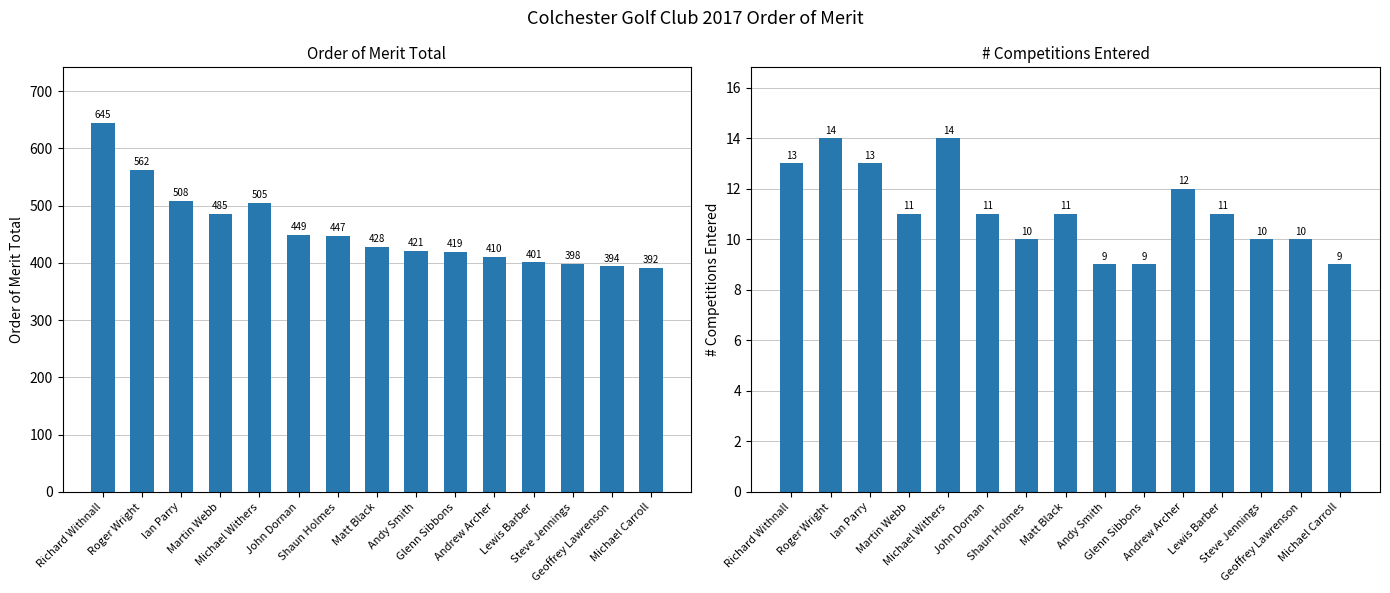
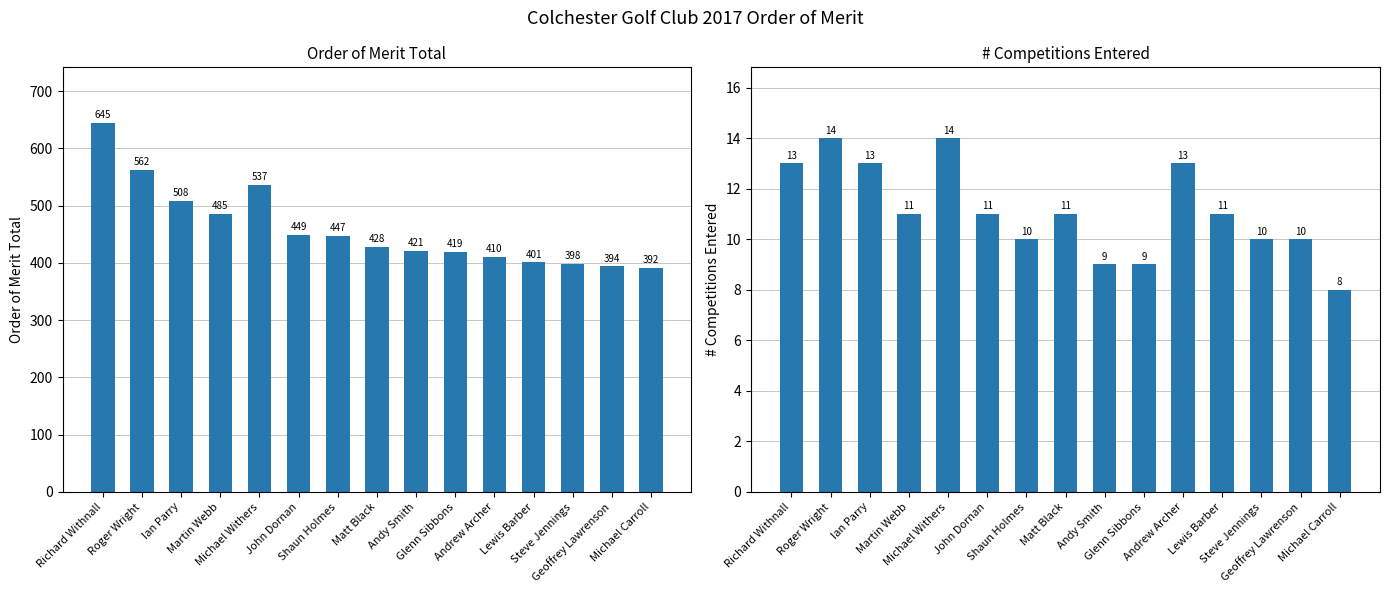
  {
    "Order of Merit Total": {
      "Richard Withnall": 645,
      "Roger Wright": 562,
      "Ian Parry": 508,
      "Martin Webb": 485,
-     "Michael Withers": 505,
+     "Michael Withers": 537,
      "John Dornan": 449,
      "Shaun Holmes": 447,
      "Matt Black": 428,
      "Andy Smith": 421,
      "Glenn Sibbons": 419,
      "Andrew Archer": 410,
      "Lewis Barber": 401,
      "Steve Jennings": 398,
      "Geoffrey Lawrenson": 394,
      "Michael Carroll": 392
    },
    "# Competitions Entered": {
      "Richard Withnall": 13,
      "Roger Wright": 14,
      "Ian Parry": 13,
      "Martin Webb": 11,
      "Michael Withers": 14,
      "John Dornan": 11,
      "Shaun Holmes": 10,
      "Matt Black": 11,
      "Andy Smith": 9,
      "Glenn Sibbons": 9,
-     "Andrew Archer": 12,
+     "Andrew Archer": 13,
      "Lewis Barber": 11,
      "Steve Jennings": 10,
      "Geoffrey Lawrenson": 10,
-     "Michael Carroll": 9
+     "Michael Carroll": 8
    }
  }
